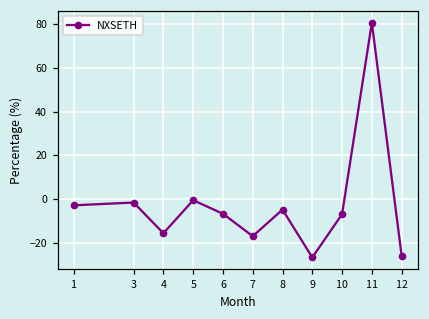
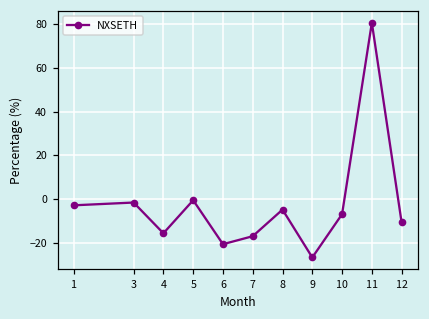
  {
    "1": -3,
    "3": -2,
    "4": -16,
    "5": 0,
-   "6": -7,
+   "6": -21,
    "7": -17,
    "8": -5,
    "9": -27,
    "10": -7,
    "11": 80,
-   "12": -26
+   "12": -11
  }
